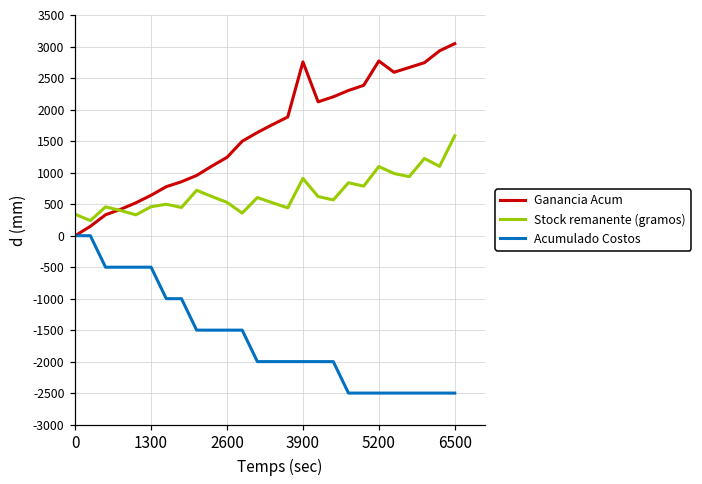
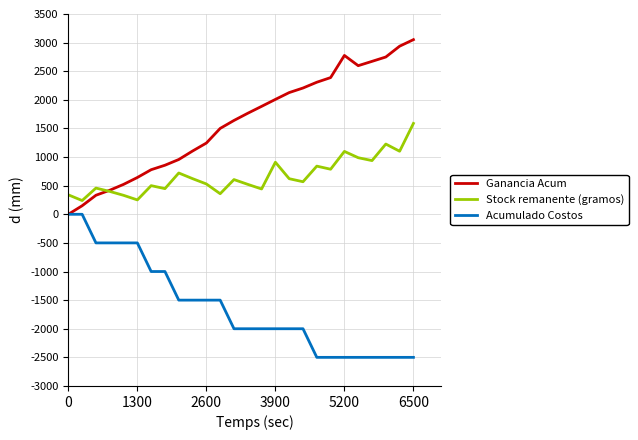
  {
    "Ganancia Acum": {
      "1300": 600,
      "2600": 1200,
-     "3900": 2800,
+     "3900": 2000,
      "5200": 2800,
      "6500": 3100
    },
    "Stock remanente (gramos)": {
      "0": 300,
-     "1300": 500,
+     "1300": 300,
      "2600": 500,
      "3900": 900,
      "5200": 1100,
      "6500": 1600
    },
    "Acumulado Costos": {
      "1300": -500,
      "2600": -1500,
      "3900": -2000,
      "5200": -2500,
      "6500": -2500
    }
  }
